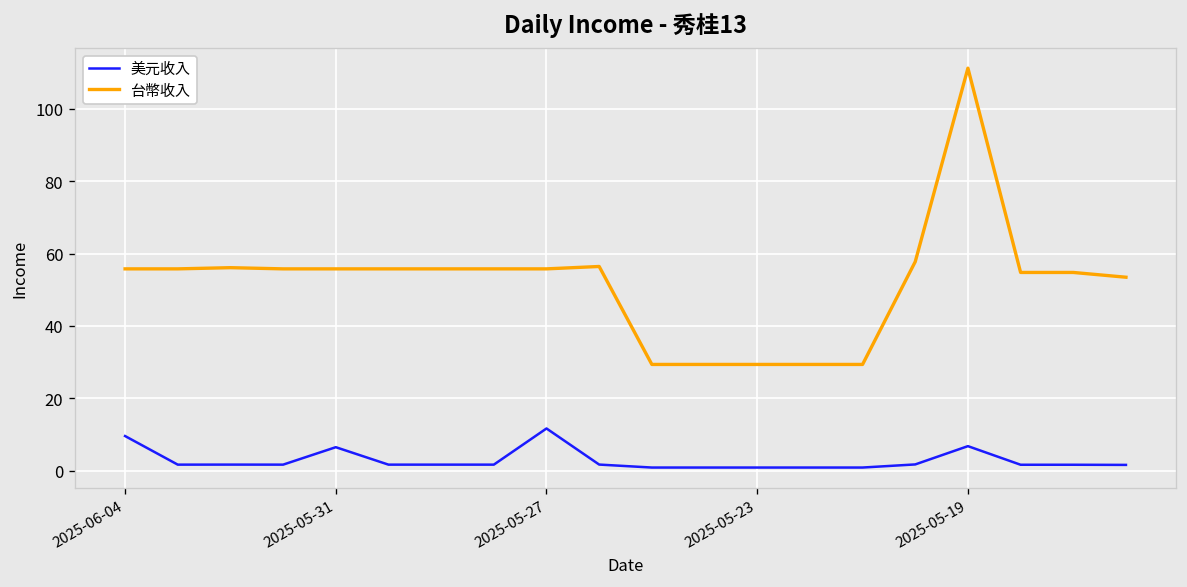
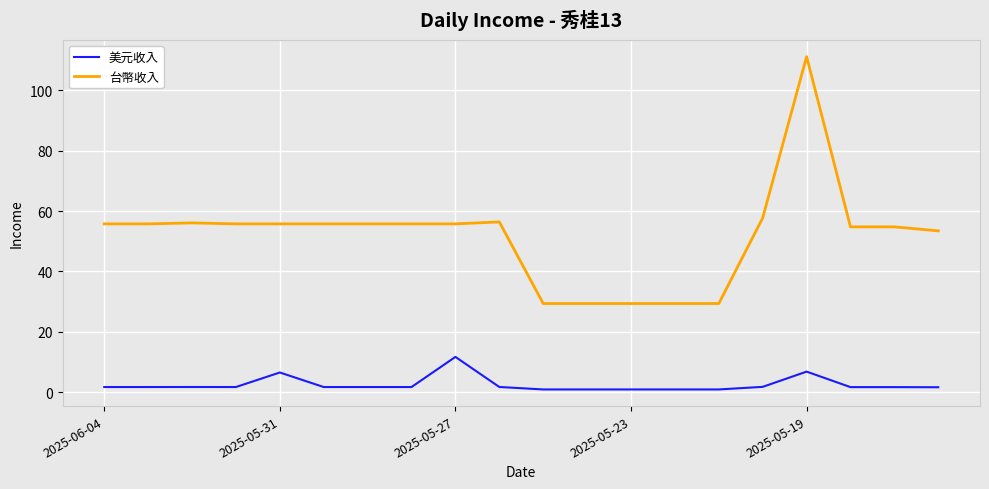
  {
    "美元收入": {
-     "2025-06-04": 10,
+     "2025-06-04": 2,
      "2025-05-31": 7,
      "2025-05-27": 12,
      "2025-05-23": 1,
      "2025-05-19": 7
    },
    "台幣收入": {
      "2025-06-04": 56,
      "2025-05-31": 56,
      "2025-05-27": 56,
      "2025-05-23": 29,
      "2025-05-19": 111
    }
  }
